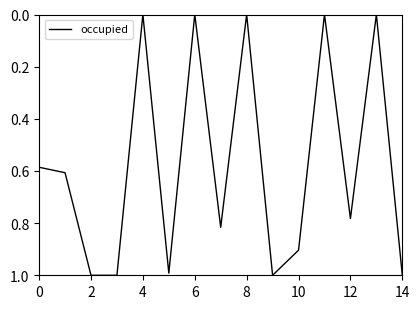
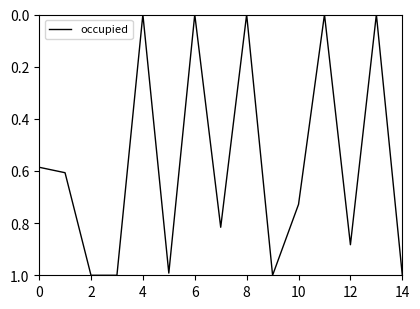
  {
    "0": 0.59,
    "2": 1.00,
    "4": 0.00,
    "6": 0.00,
    "8": 0.00,
-   "10": 0.90,
-   "12": 0.78,
+   "10": 0.73,
+   "12": 0.88,
    "14": 1.00
  }
